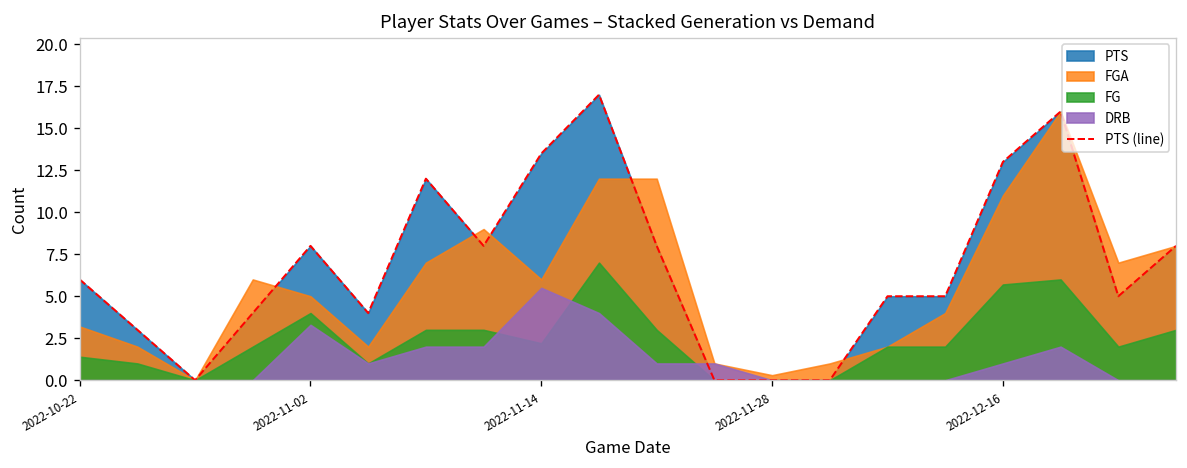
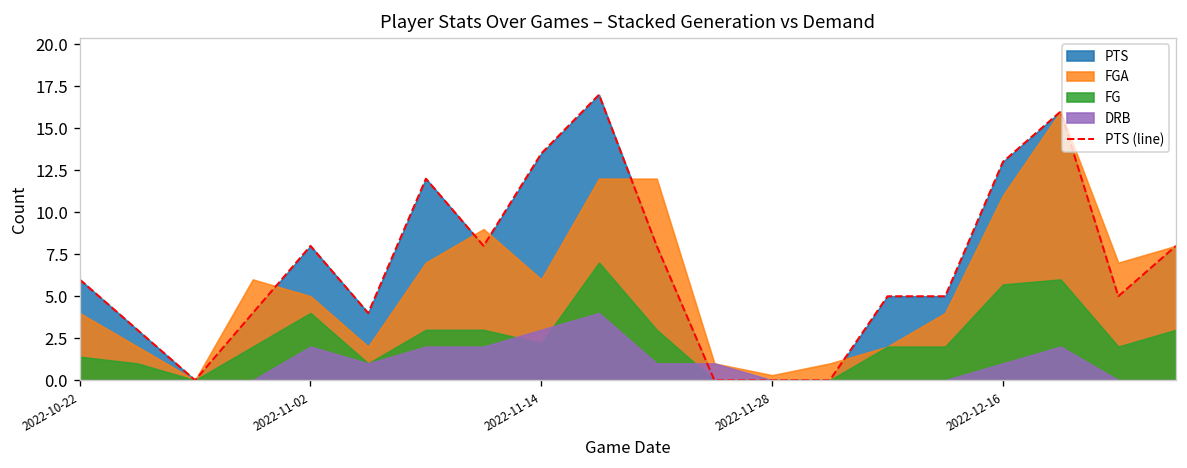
  {
    "PTS": {
      "2022-10-22": 6.0,
      "2022-11-02": 8.0,
      "2022-11-14": 13.5,
      "2022-12-16": 13.0
    },
    "FGA": {
-     "2022-10-22": 3.2,
+     "2022-10-22": 4.0,
      "2022-11-02": 5.0,
      "2022-11-14": 6.0,
      "2022-11-28": 0.3,
      "2022-12-16": 11.0
    },
    "FG": {
      "2022-10-22": 1.4,
      "2022-11-02": 4.0,
      "2022-11-14": 2.2,
      "2022-12-16": 5.7
    },
    "DRB": {
      "2022-10-22": 0.0,
-     "2022-11-02": 3.3,
-     "2022-11-14": 5.5,
+     "2022-11-02": 2.0,
+     "2022-11-14": 3.0,
      "2022-12-16": 1.0
    }
  }
